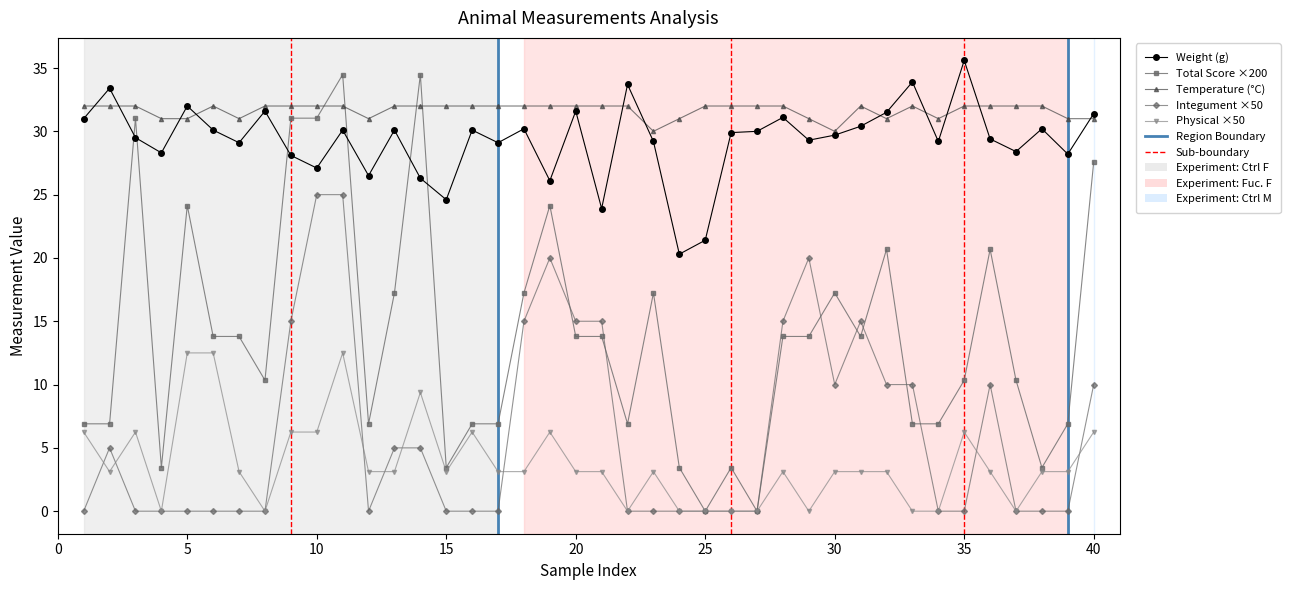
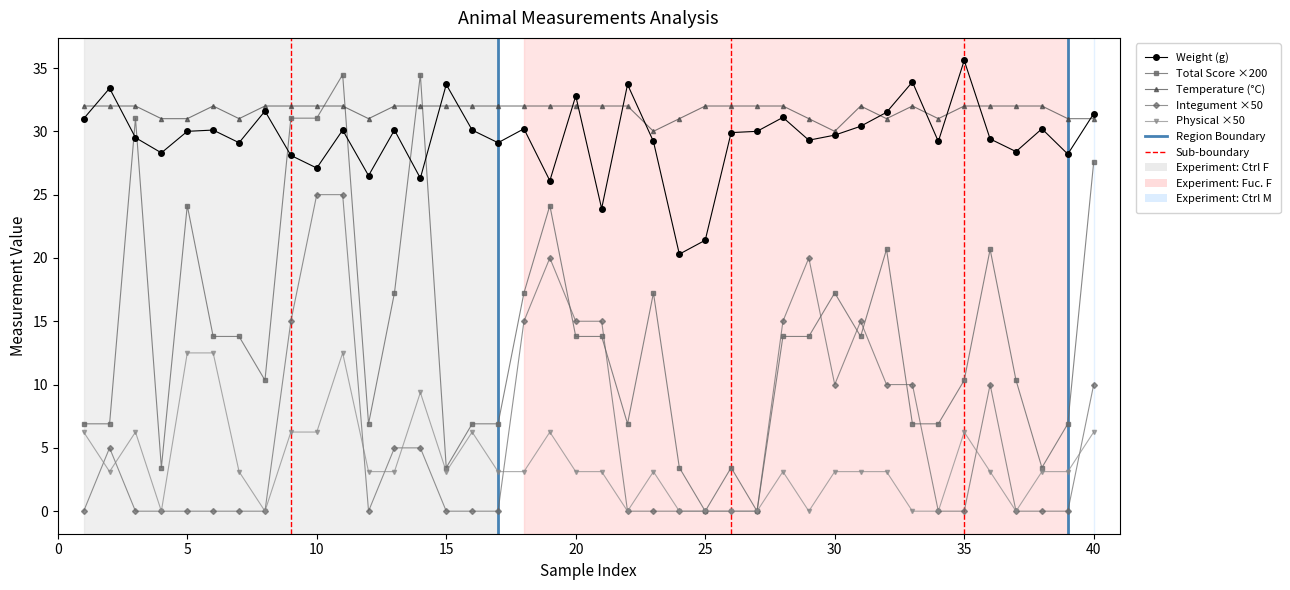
  {
    "Weight (g)": {
-     "5": 32,
+     "5": 30,
      "10": 27.1,
-     "15": 24.6,
-     "20": 31.6,
+     "15": 33.7,
+     "20": 32.8,
      "25": 21.4,
      "30": 29.7,
      "35": 35.6,
      "40": 31.4
    }
  }
